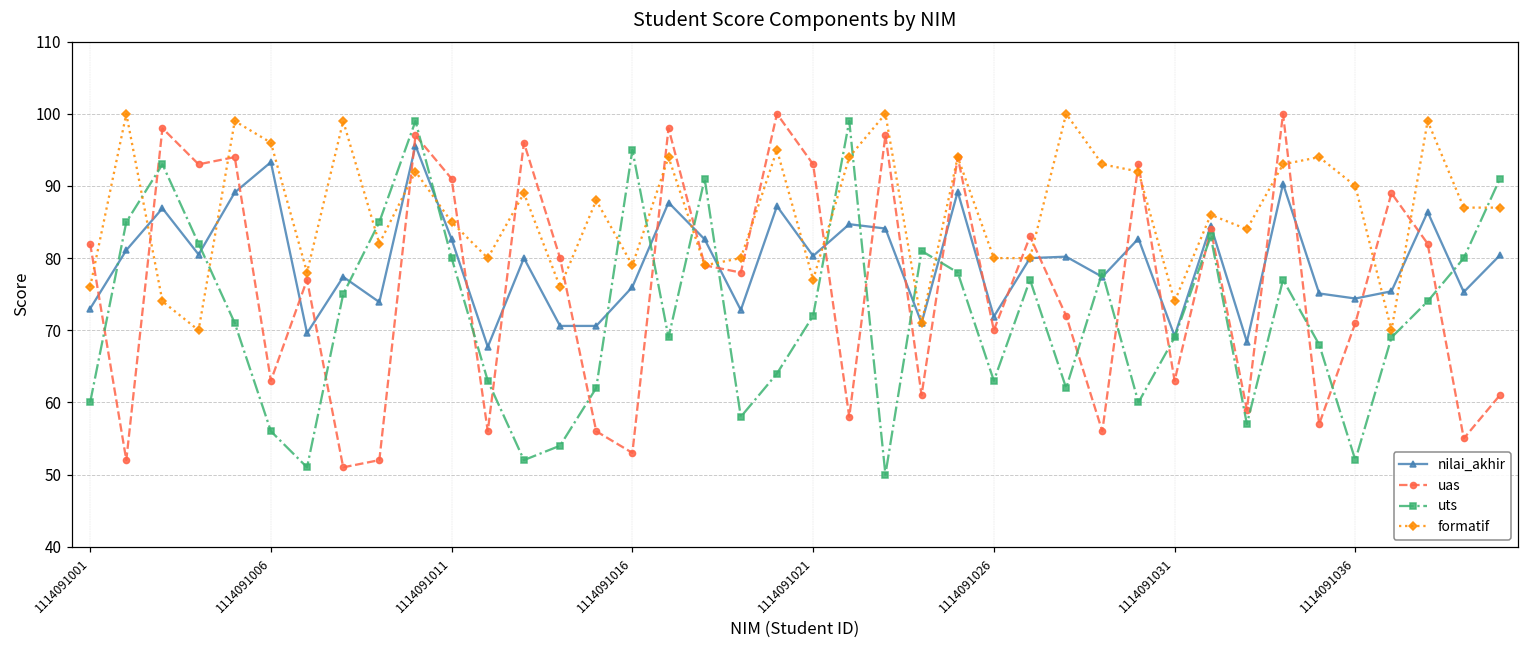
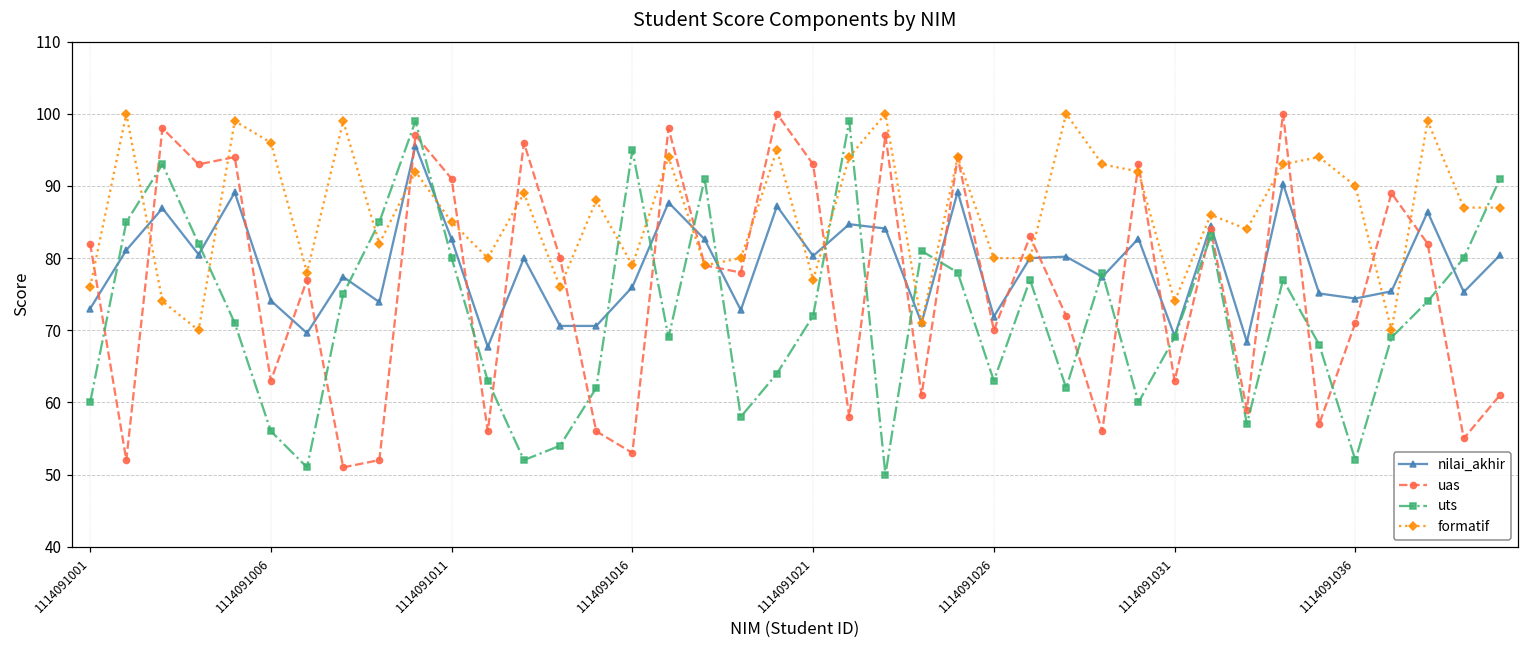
  {
    "nilai_akhir": {
      "1114091001": 73,
-     "1114091006": 93,
+     "1114091006": 74,
      "1114091011": 83,
      "1114091016": 76,
      "1114091021": 80,
      "1114091026": 72,
      "1114091036": 74
    },
    "uas": {
      "1114091001": 82,
      "1114091006": 63,
      "1114091011": 91,
      "1114091016": 53,
      "1114091021": 93,
      "1114091026": 70,
      "1114091031": 63,
      "1114091036": 71
    },
    "uts": {
      "1114091001": 60,
      "1114091006": 56,
      "1114091011": 80,
      "1114091016": 95,
      "1114091021": 72,
      "1114091026": 63,
      "1114091036": 52
    },
    "formatif": {
      "1114091001": 76,
      "1114091006": 96,
      "1114091011": 85,
      "1114091016": 79,
      "1114091021": 77,
      "1114091026": 80,
      "1114091031": 74,
      "1114091036": 90
    }
  }
